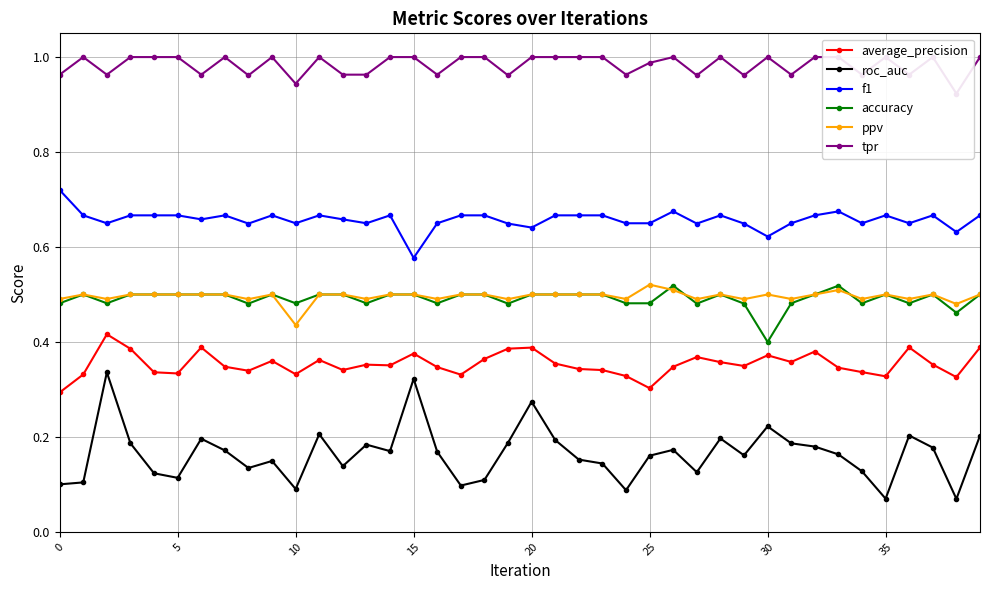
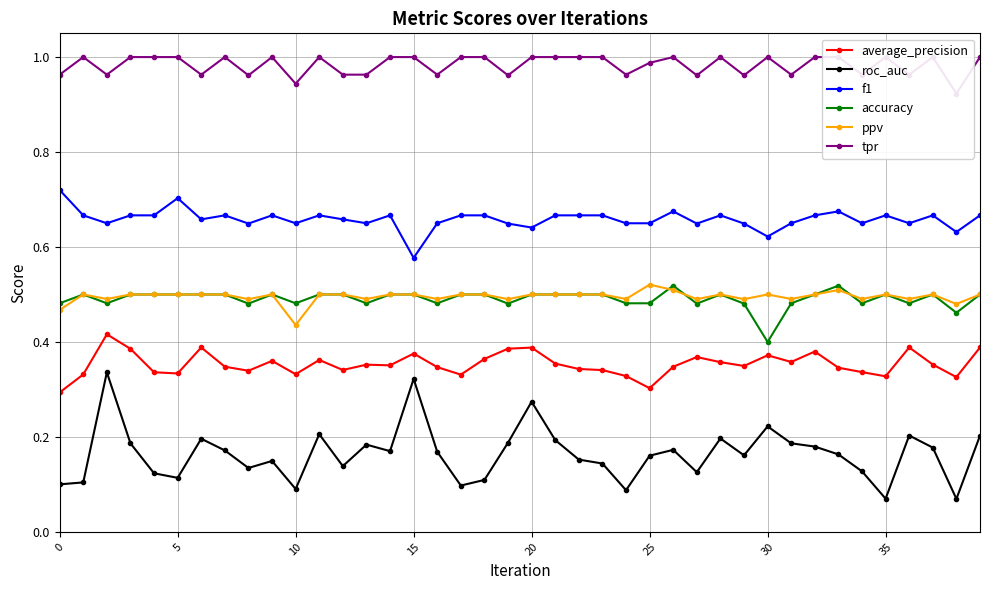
  {
    "average_precision": {
      "0": 0.29,
      "5": 0.33,
      "10": 0.33,
      "15": 0.38,
      "20": 0.39,
      "25": 0.30,
      "30": 0.37,
      "35": 0.33
    },
    "roc_auc": {
      "0": 0.10,
      "5": 0.11,
      "10": 0.09,
      "15": 0.32,
      "20": 0.27,
      "25": 0.16,
      "30": 0.22,
      "35": 0.07
    },
    "f1": {
      "0": 0.72,
-     "5": 0.67,
+     "5": 0.70,
      "10": 0.65,
      "15": 0.58,
      "20": 0.64,
      "25": 0.65,
      "30": 0.62,
      "35": 0.67
    },
    "accuracy": {
      "0": 0.48,
      "10": 0.48,
      "25": 0.48,
      "30": 0.40
    },
    "ppv": {
-     "0": 0.49,
+     "0": 0.47,
      "10": 0.44,
      "25": 0.52,
      "30": 0.50
    },
    "tpr": {
      "0": 0.96,
      "5": 1.00,
      "10": 0.94,
      "15": 1.00,
      "20": 1.00,
      "25": 0.99,
      "30": 1.00
    }
  }
